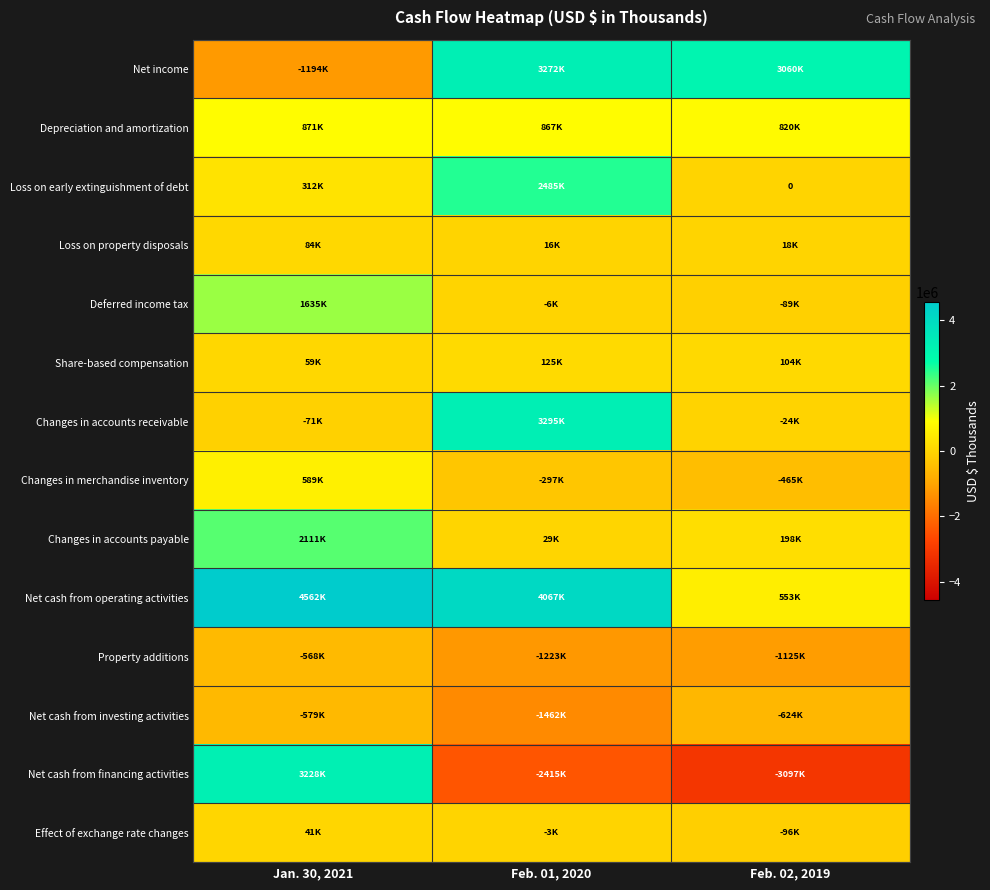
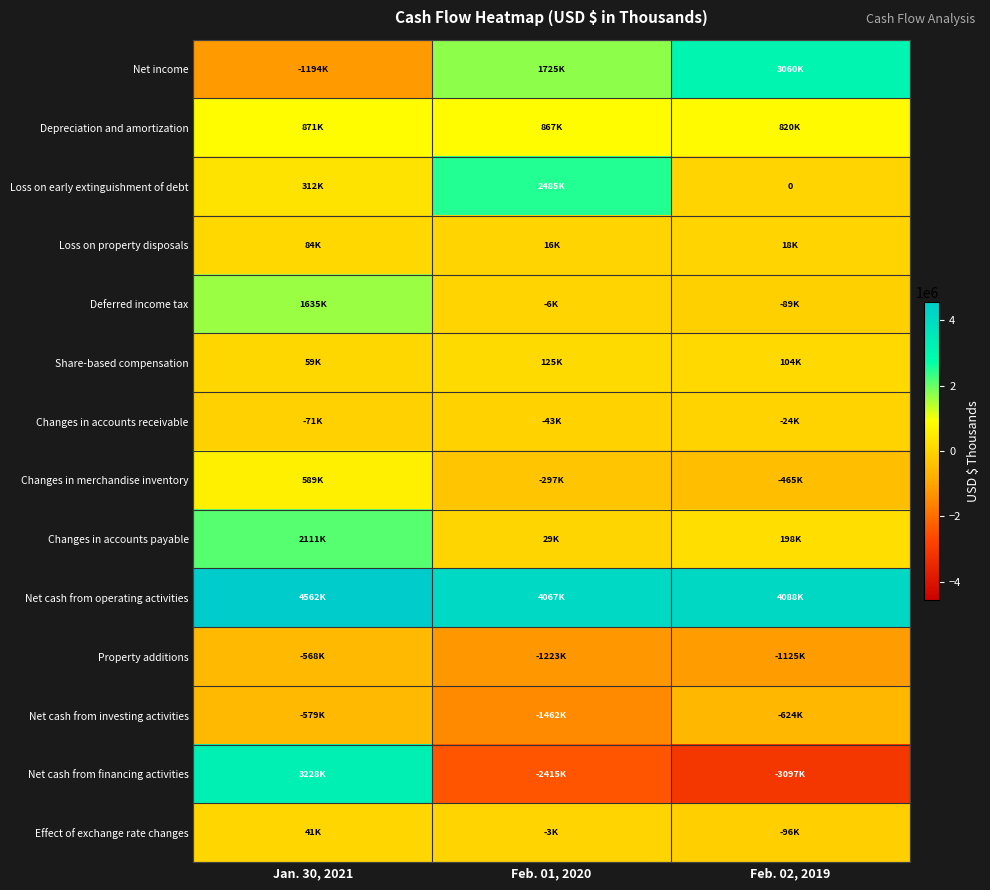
  {
    "Net income": {
      "Jan. 30, 2021": "-1194K",
-     "Feb. 01, 2020": "3272K",
+     "Feb. 01, 2020": "1725K",
      "Feb. 02, 2019": "3060K"
    },
    "Depreciation and amortization": {
      "Jan. 30, 2021": "871K",
      "Feb. 01, 2020": "867K",
      "Feb. 02, 2019": "820K"
    },
    "Loss on early extinguishment of debt": {
      "Jan. 30, 2021": "312K",
      "Feb. 01, 2020": "2485K",
      "Feb. 02, 2019": "0"
    },
    "Loss on property disposals": {
      "Jan. 30, 2021": "84K",
      "Feb. 01, 2020": "16K",
      "Feb. 02, 2019": "18K"
    },
    "Deferred income tax": {
      "Jan. 30, 2021": "1635K",
      "Feb. 01, 2020": "-6K",
      "Feb. 02, 2019": "-89K"
    },
    "Share-based compensation": {
      "Jan. 30, 2021": "59K",
      "Feb. 01, 2020": "125K",
      "Feb. 02, 2019": "104K"
    },
    "Changes in accounts receivable": {
      "Jan. 30, 2021": "-71K",
-     "Feb. 01, 2020": "3295K",
+     "Feb. 01, 2020": "-43K",
      "Feb. 02, 2019": "-24K"
    },
    "Changes in merchandise inventory": {
      "Jan. 30, 2021": "589K",
      "Feb. 01, 2020": "-297K",
      "Feb. 02, 2019": "-465K"
    },
    "Changes in accounts payable": {
      "Jan. 30, 2021": "2111K",
      "Feb. 01, 2020": "29K",
      "Feb. 02, 2019": "198K"
    },
    "Net cash from operating activities": {
      "Jan. 30, 2021": "4562K",
      "Feb. 01, 2020": "4067K",
-     "Feb. 02, 2019": "553K"
+     "Feb. 02, 2019": "4088K"
    },
    "Property additions": {
      "Jan. 30, 2021": "-568K",
      "Feb. 01, 2020": "-1223K",
      "Feb. 02, 2019": "-1125K"
    },
    "Net cash from investing activities": {
      "Jan. 30, 2021": "-579K",
      "Feb. 01, 2020": "-1462K",
      "Feb. 02, 2019": "-624K"
    },
    "Net cash from financing activities": {
      "Jan. 30, 2021": "3228K",
      "Feb. 01, 2020": "-2415K",
      "Feb. 02, 2019": "-3097K"
    },
    "Effect of exchange rate changes": {
      "Jan. 30, 2021": "41K",
      "Feb. 01, 2020": "-3K",
      "Feb. 02, 2019": "-96K"
    }
  }
